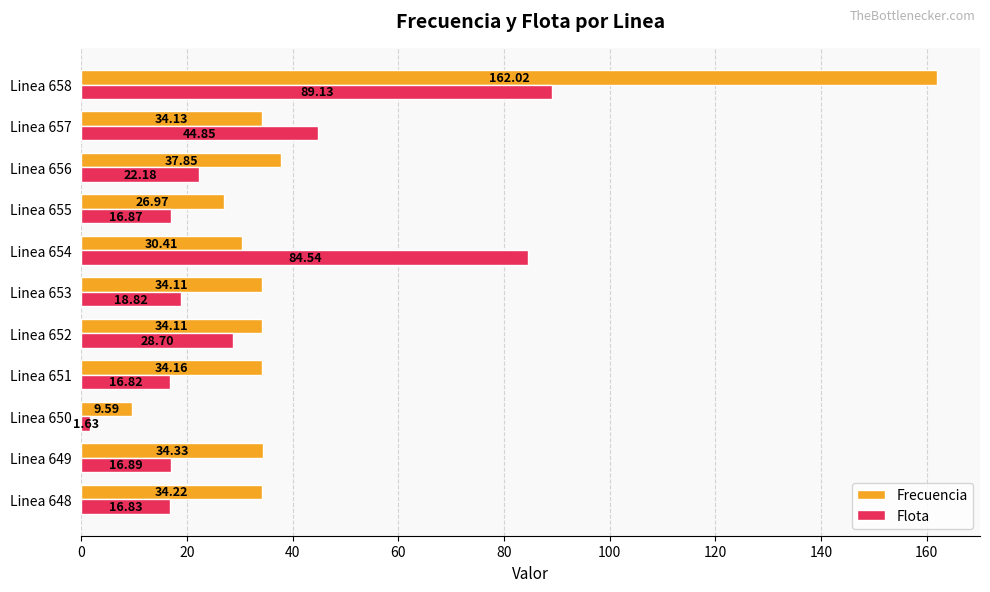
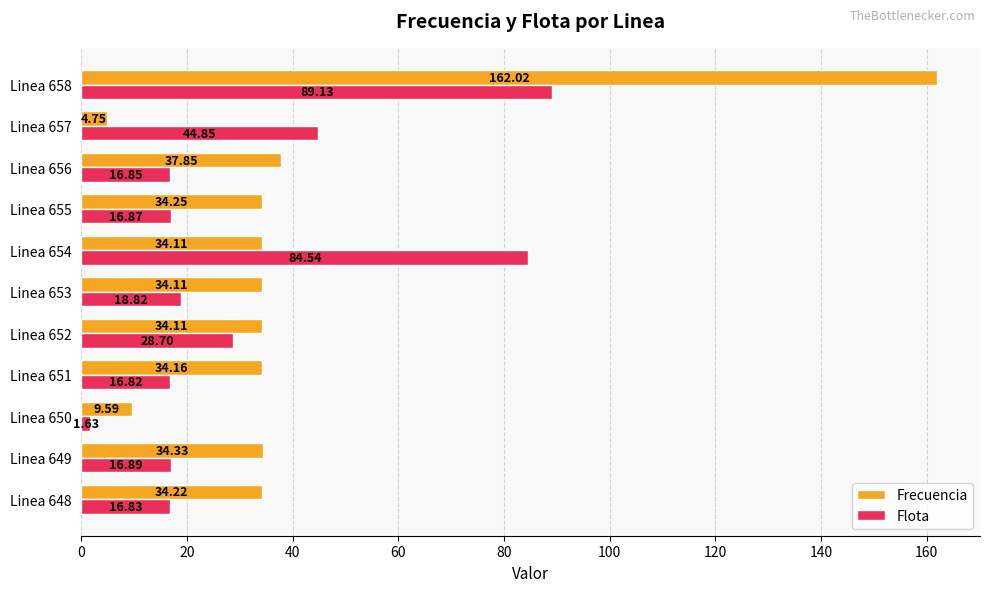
  {
    "Frecuencia": {
      "Linea 658": 162.02,
-     "Linea 657": 34.13,
+     "Linea 657": 4.75,
      "Linea 656": 37.85,
-     "Linea 655": 26.97,
-     "Linea 654": 30.41,
+     "Linea 655": 34.25,
+     "Linea 654": 34.11,
      "Linea 653": 34.11,
      "Linea 652": 34.11,
      "Linea 651": 34.16,
      "Linea 650": 9.59,
      "Linea 649": 34.33,
      "Linea 648": 34.22
    },
    "Flota": {
      "Linea 658": 89.13,
      "Linea 657": 44.85,
-     "Linea 656": 22.18,
+     "Linea 656": 16.85,
      "Linea 655": 16.87,
      "Linea 654": 84.54,
      "Linea 653": 18.82,
      "Linea 652": 28.70,
      "Linea 651": 16.82,
      "Linea 650": 1.63,
      "Linea 649": 16.89,
      "Linea 648": 16.83
    }
  }
